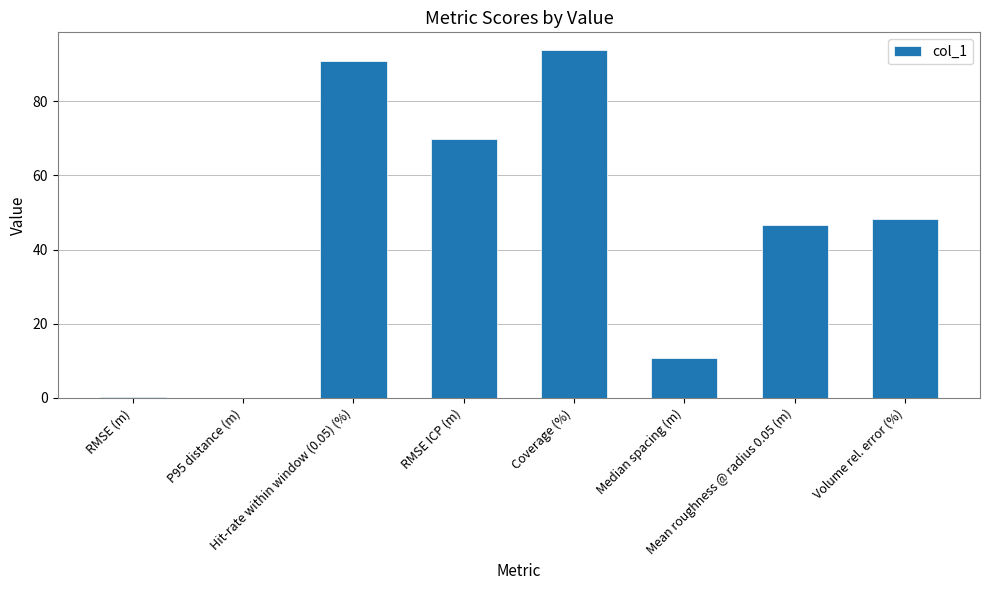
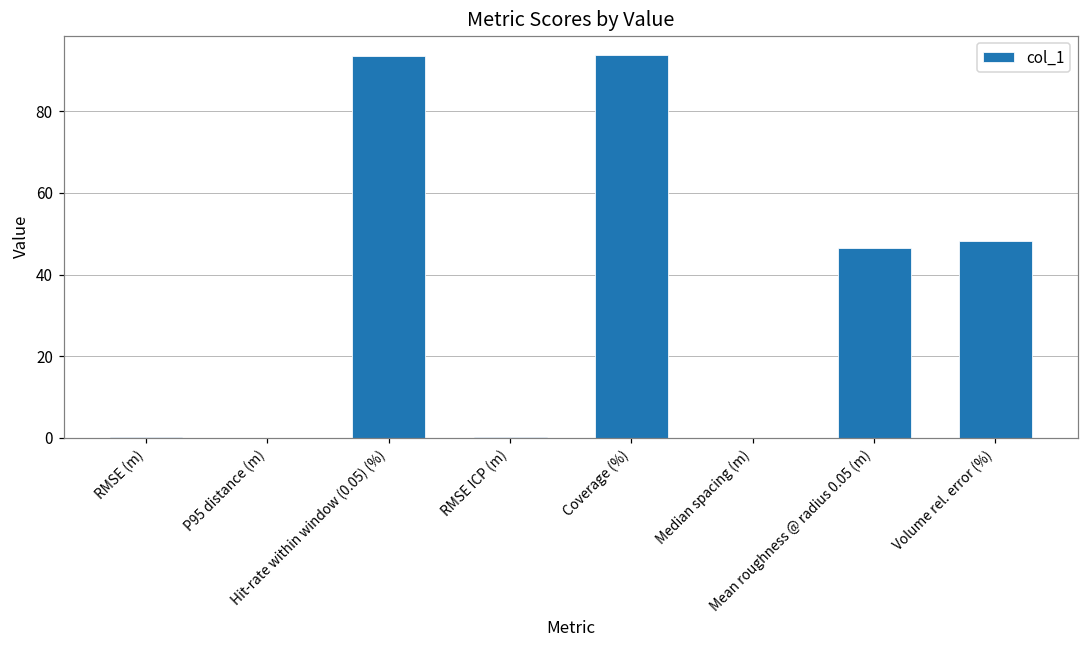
  {
-   "Hit-rate within window (0.05) (%)": 91,
-   "RMSE ICP (m)": 70,
+   "Hit-rate within window (0.05) (%)": 94,
+   "RMSE ICP (m)": 0,
    "Coverage (%)": 94,
-   "Median spacing (m)": 11,
+   "Median spacing (m)": 0,
    "Mean roughness @ radius 0.05 (m)": 47,
    "Volume rel. error (%)": 48
  }
